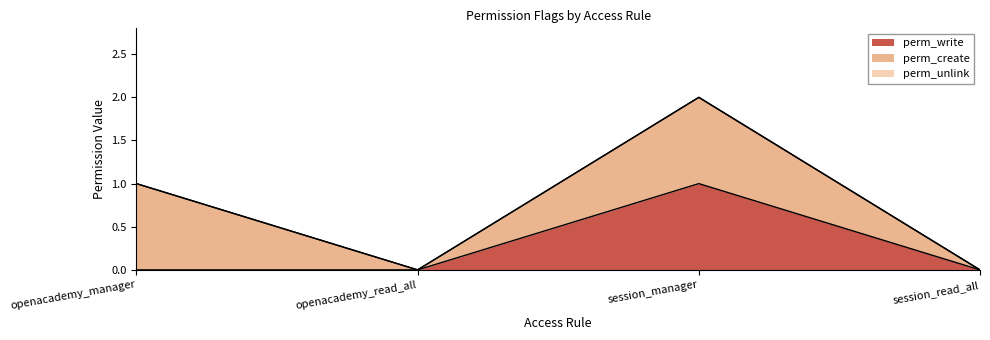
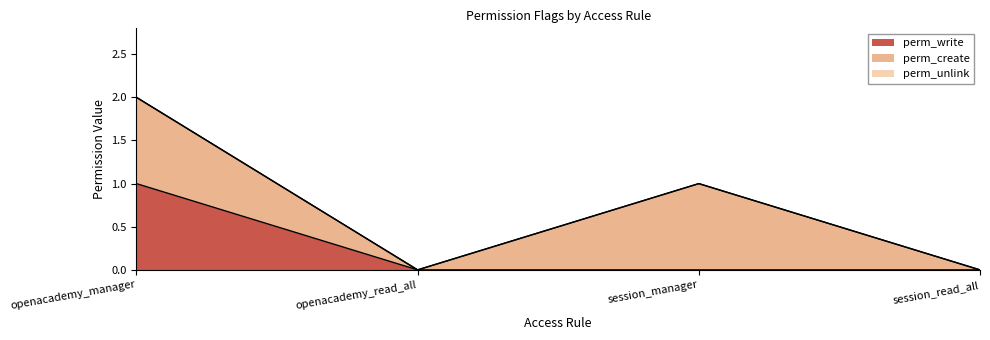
  {
    "perm_write": {
-     "openacademy_manager": 0,
-     "session_manager": 1
+     "openacademy_manager": 1,
+     "session_manager": 0
    }
  }
